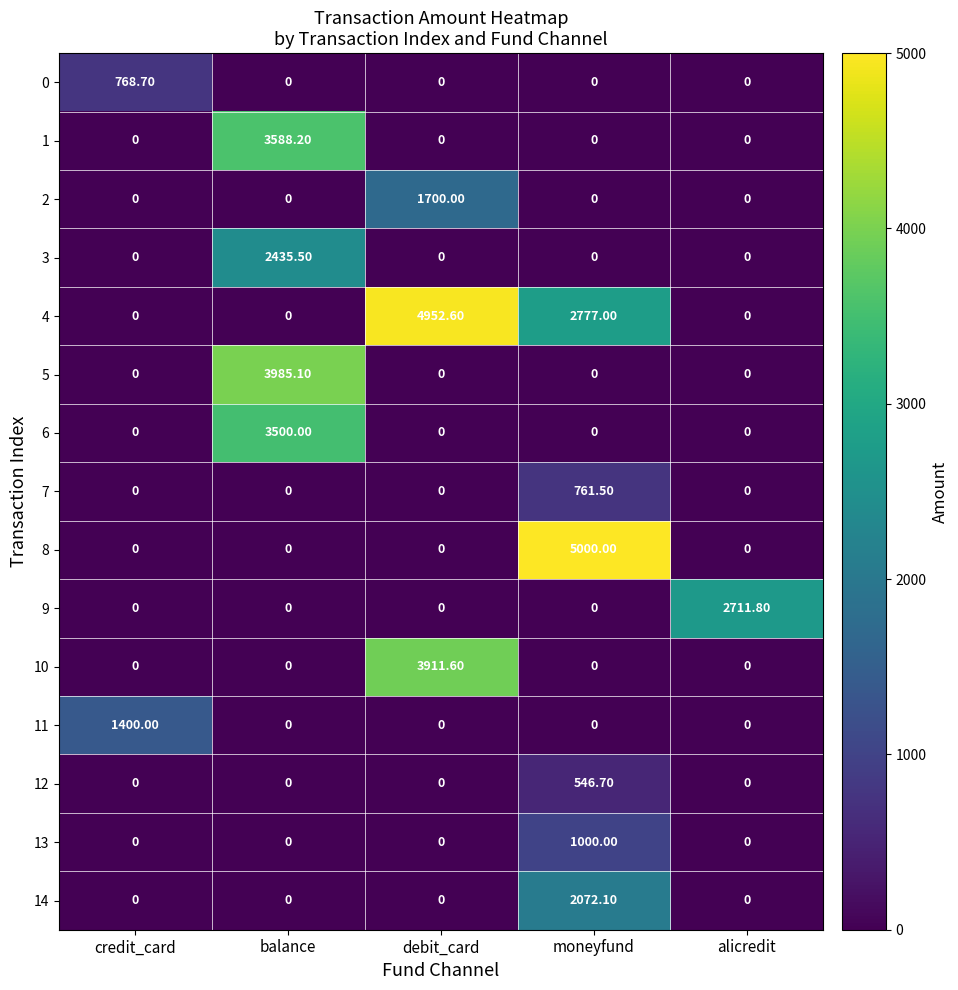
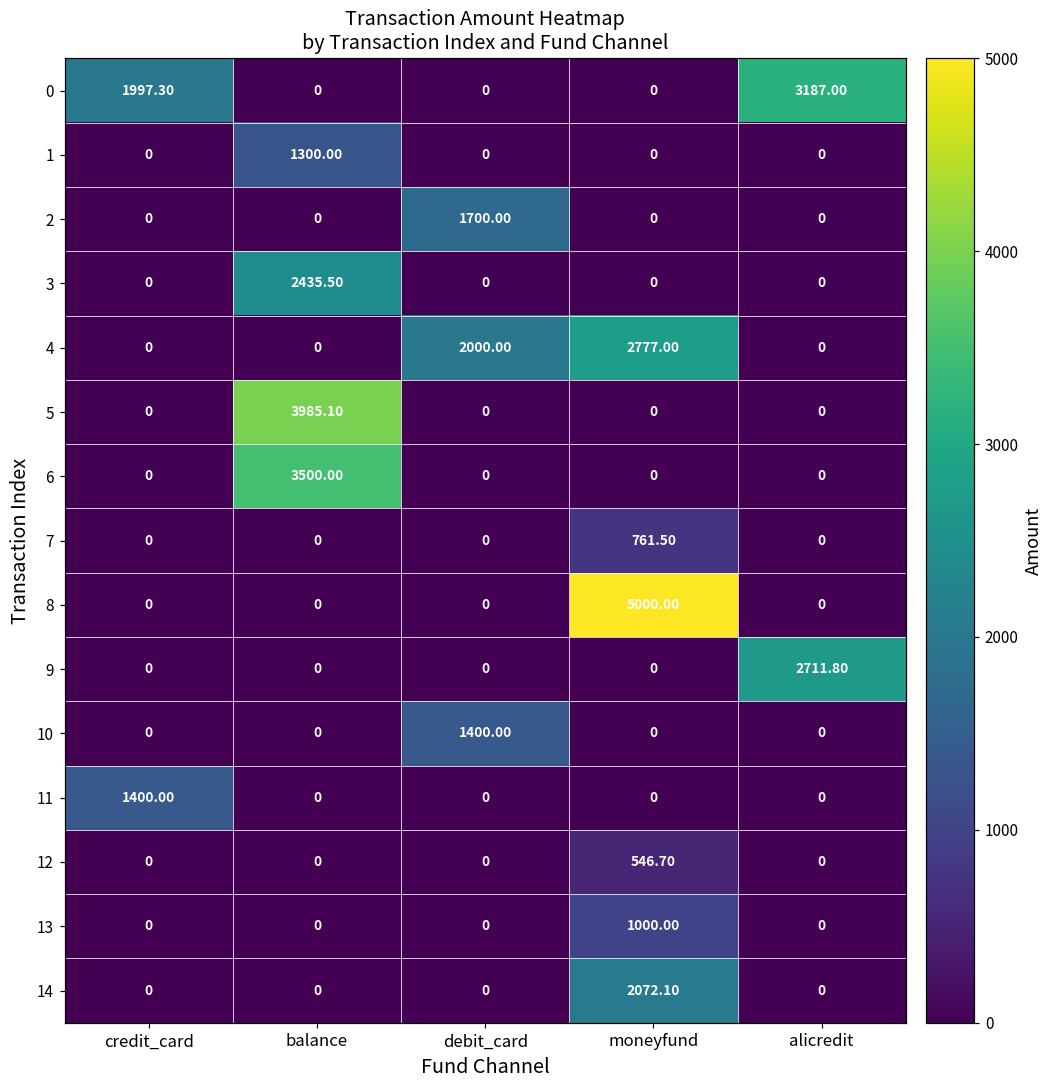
  {
    "0": {
-     "credit_card": 768.70,
+     "credit_card": 1997.30,
      "balance": 0,
      "debit_card": 0,
      "moneyfund": 0,
-     "alicredit": 0
+     "alicredit": 3187.00
    },
    "1": {
      "credit_card": 0,
-     "balance": 3588.20,
+     "balance": 1300.00,
      "debit_card": 0,
      "moneyfund": 0,
      "alicredit": 0
    },
    "2": {
      "credit_card": 0,
      "balance": 0,
      "debit_card": 1700.00,
      "moneyfund": 0,
      "alicredit": 0
    },
    "3": {
      "credit_card": 0,
      "balance": 2435.50,
      "debit_card": 0,
      "moneyfund": 0,
      "alicredit": 0
    },
    "4": {
      "credit_card": 0,
      "balance": 0,
-     "debit_card": 4952.60,
+     "debit_card": 2000.00,
      "moneyfund": 2777.00,
      "alicredit": 0
    },
    "5": {
      "credit_card": 0,
      "balance": 3985.10,
      "debit_card": 0,
      "moneyfund": 0,
      "alicredit": 0
    },
    "6": {
      "credit_card": 0,
      "balance": 3500.00,
      "debit_card": 0,
      "moneyfund": 0,
      "alicredit": 0
    },
    "7": {
      "credit_card": 0,
      "balance": 0,
      "debit_card": 0,
      "moneyfund": 761.50,
      "alicredit": 0
    },
    "8": {
      "credit_card": 0,
      "balance": 0,
      "debit_card": 0,
      "moneyfund": 5000.00,
      "alicredit": 0
    },
    "9": {
      "credit_card": 0,
      "balance": 0,
      "debit_card": 0,
      "moneyfund": 0,
      "alicredit": 2711.80
    },
    "10": {
      "credit_card": 0,
      "balance": 0,
-     "debit_card": 3911.60,
+     "debit_card": 1400.00,
      "moneyfund": 0,
      "alicredit": 0
    },
    "11": {
      "credit_card": 1400.00,
      "balance": 0,
      "debit_card": 0,
      "moneyfund": 0,
      "alicredit": 0
    },
    "12": {
      "credit_card": 0,
      "balance": 0,
      "debit_card": 0,
      "moneyfund": 546.70,
      "alicredit": 0
    },
    "13": {
      "credit_card": 0,
      "balance": 0,
      "debit_card": 0,
      "moneyfund": 1000.00,
      "alicredit": 0
    },
    "14": {
      "credit_card": 0,
      "balance": 0,
      "debit_card": 0,
      "moneyfund": 2072.10,
      "alicredit": 0
    }
  }
